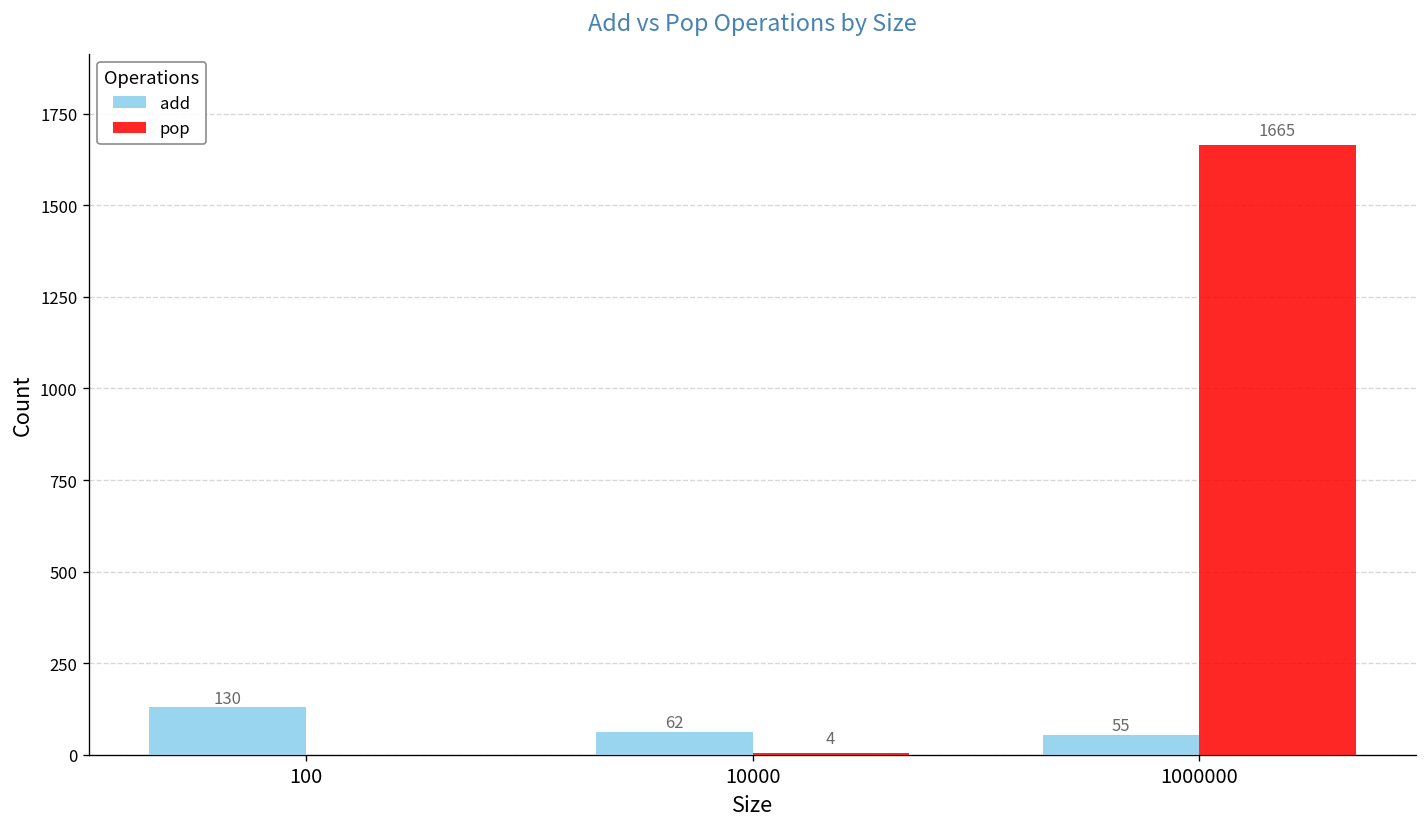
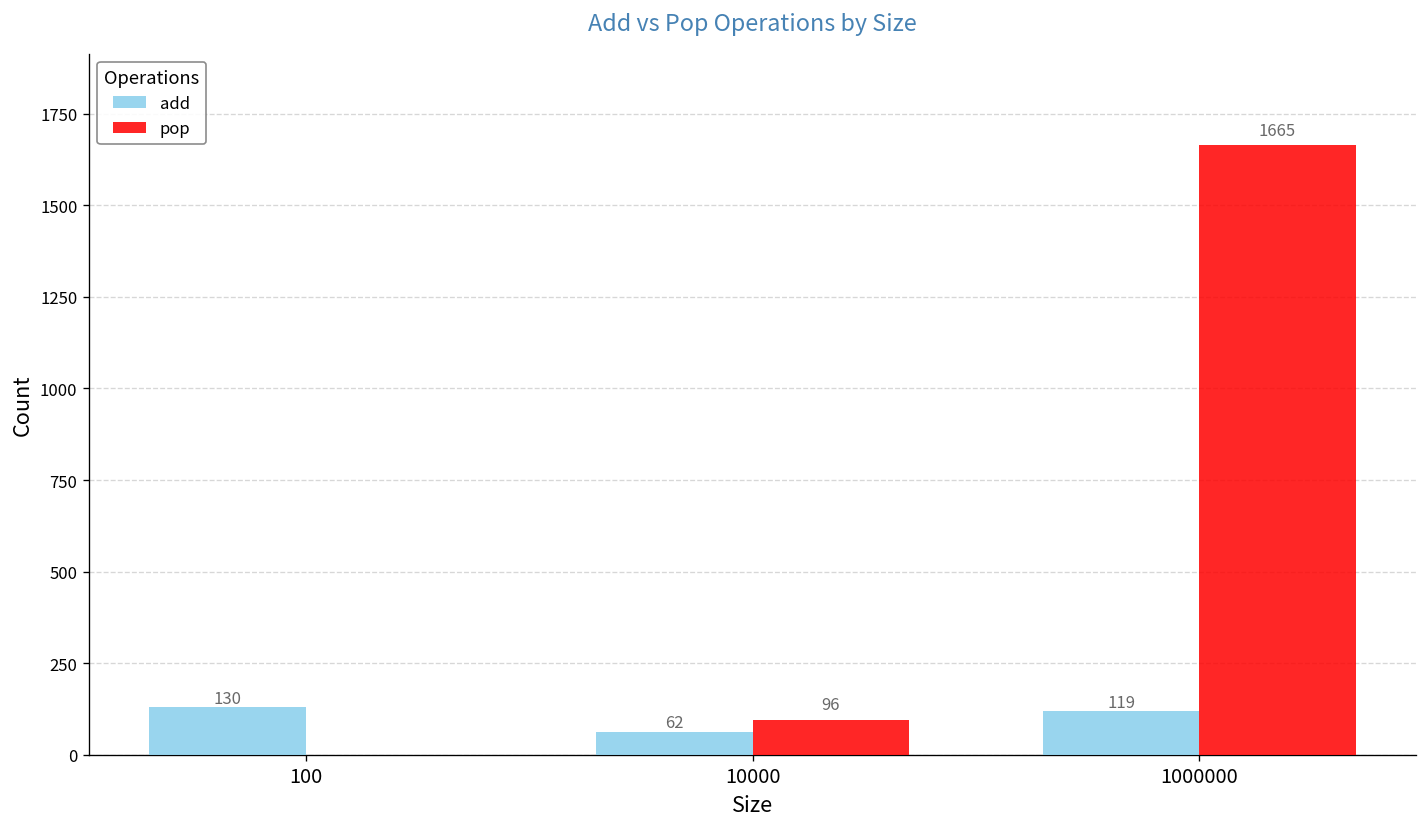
  {
    "add": {
      "100": 130,
      "10000": 62,
-     "1000000": 55
+     "1000000": 119
    },
    "pop": {
-     "10000": 4,
+     "10000": 96,
      "1000000": 1665
    }
  }
